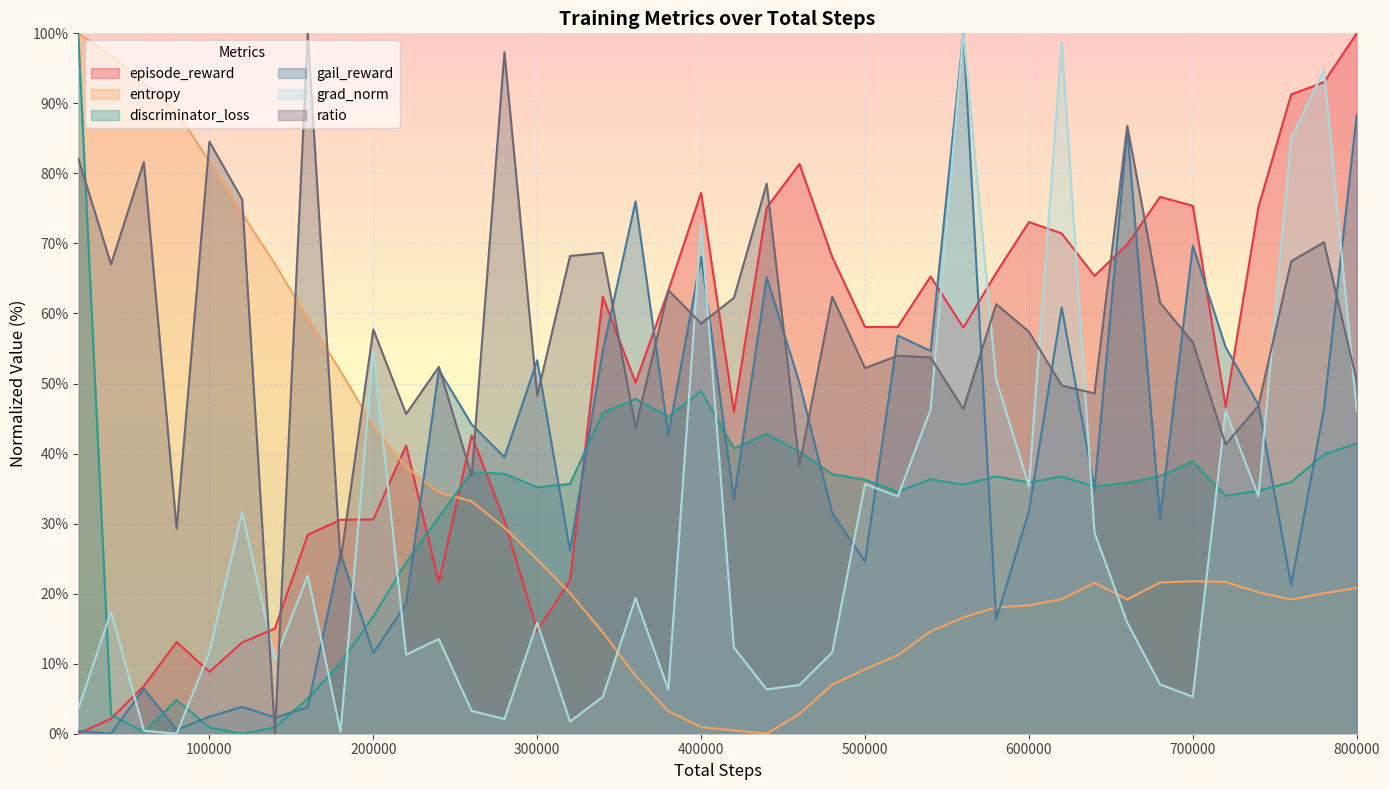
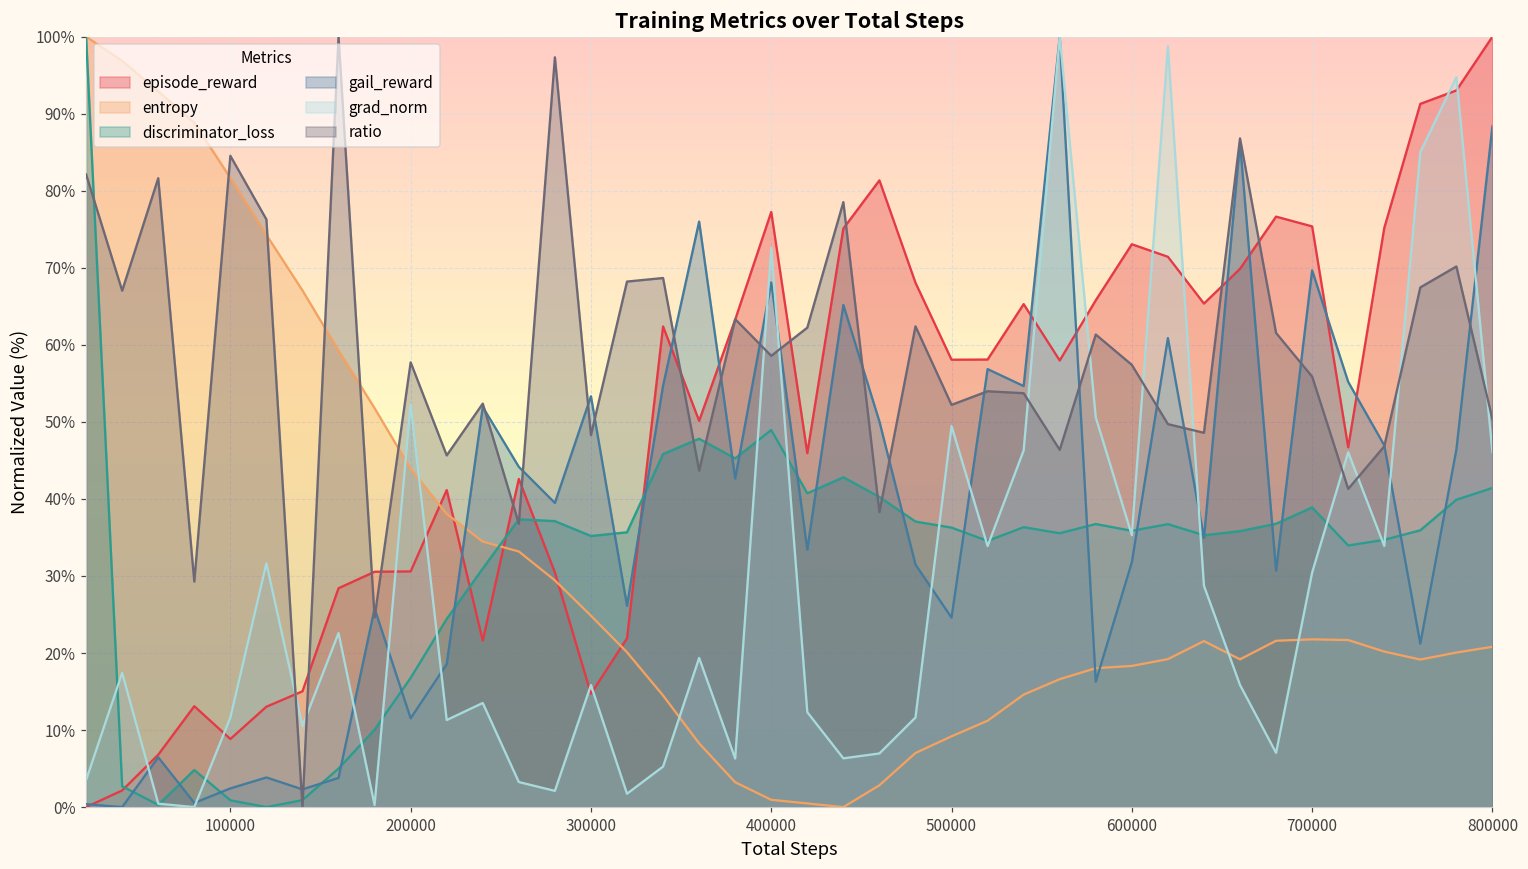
  {
    "grad_norm": {
      "100000": "12%",
-     "200000": "55%",
+     "200000": "52%",
      "300000": "16%",
      "400000": "73%",
-     "500000": "36%",
+     "500000": "49%",
      "600000": "35%",
-     "700000": "5%",
+     "700000": "30%",
      "800000": "46%"
    }
  }
